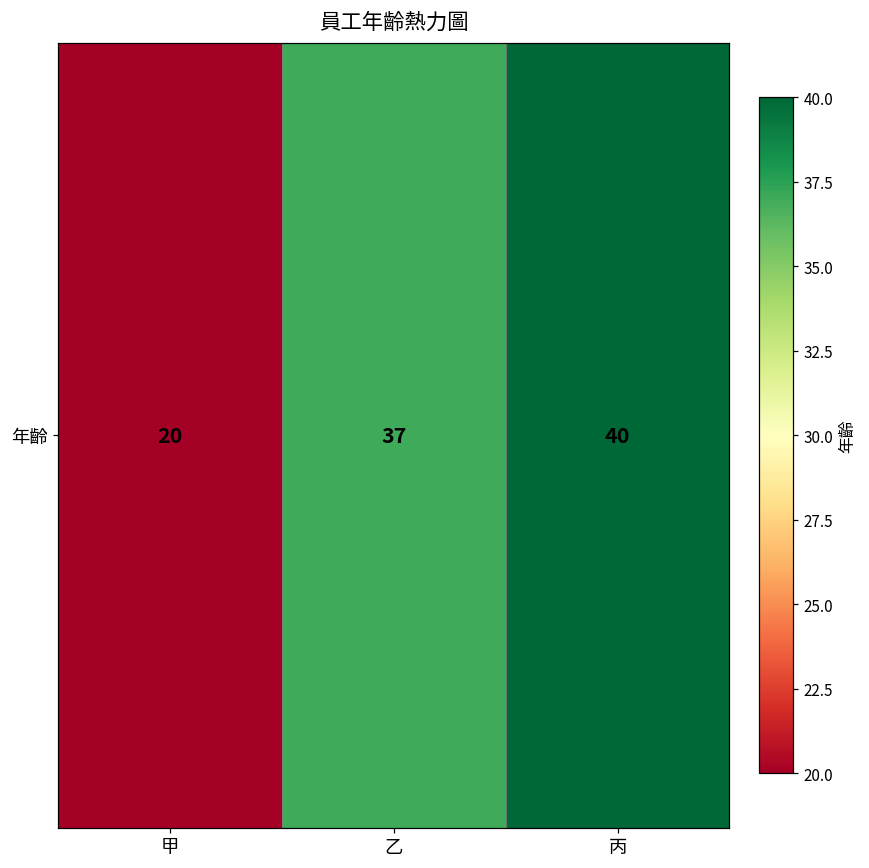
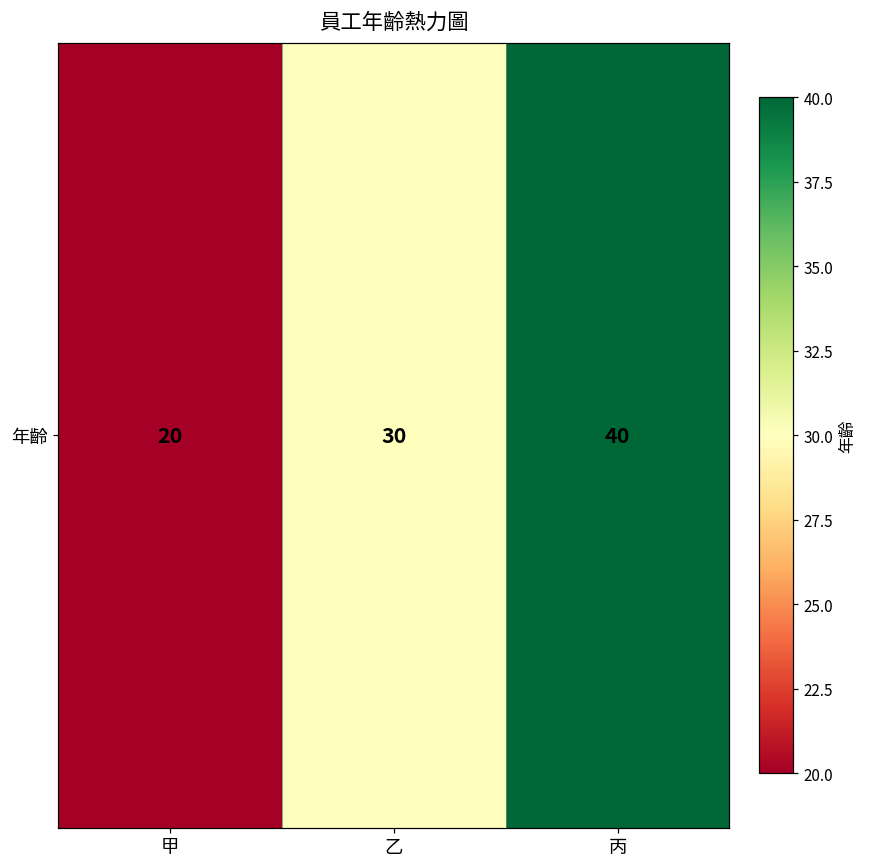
  {
    "年齡": {
      "甲": 20,
-     "乙": 37,
+     "乙": 30,
      "丙": 40
    }
  }
